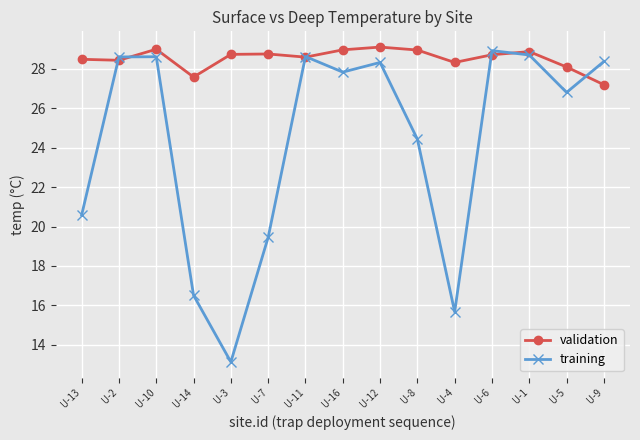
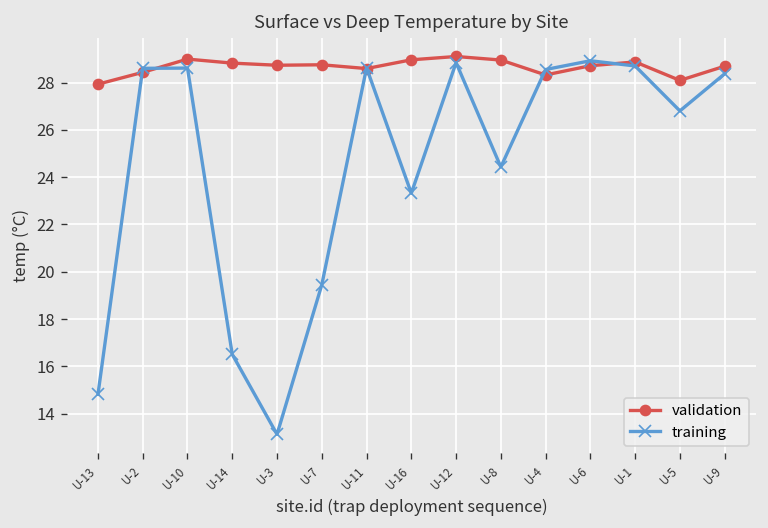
  {
    "validation": {
-     "U-13": 28.5,
+     "U-13": 27.9,
      "U-2": 28.4,
      "U-10": 29.0,
-     "U-14": 27.6,
+     "U-14": 28.8,
      "U-3": 28.7,
      "U-7": 28.8,
      "U-16": 29.0,
      "U-12": 29.1,
      "U-8": 29.0,
      "U-4": 28.3,
      "U-6": 28.7,
      "U-1": 28.9,
      "U-5": 28.1,
-     "U-9": 27.2
+     "U-9": 28.7
    },
    "training": {
-     "U-13": 20.6,
+     "U-13": 14.8,
      "U-2": 28.6,
      "U-10": 28.6,
      "U-14": 16.5,
      "U-3": 13.1,
      "U-7": 19.5,
-     "U-16": 27.8,
-     "U-12": 28.3,
+     "U-16": 23.3,
+     "U-12": 28.8,
      "U-8": 24.4,
-     "U-4": 15.7,
+     "U-4": 28.6,
      "U-6": 28.9,
      "U-1": 28.7,
      "U-5": 26.8,
      "U-9": 28.4
    }
  }
